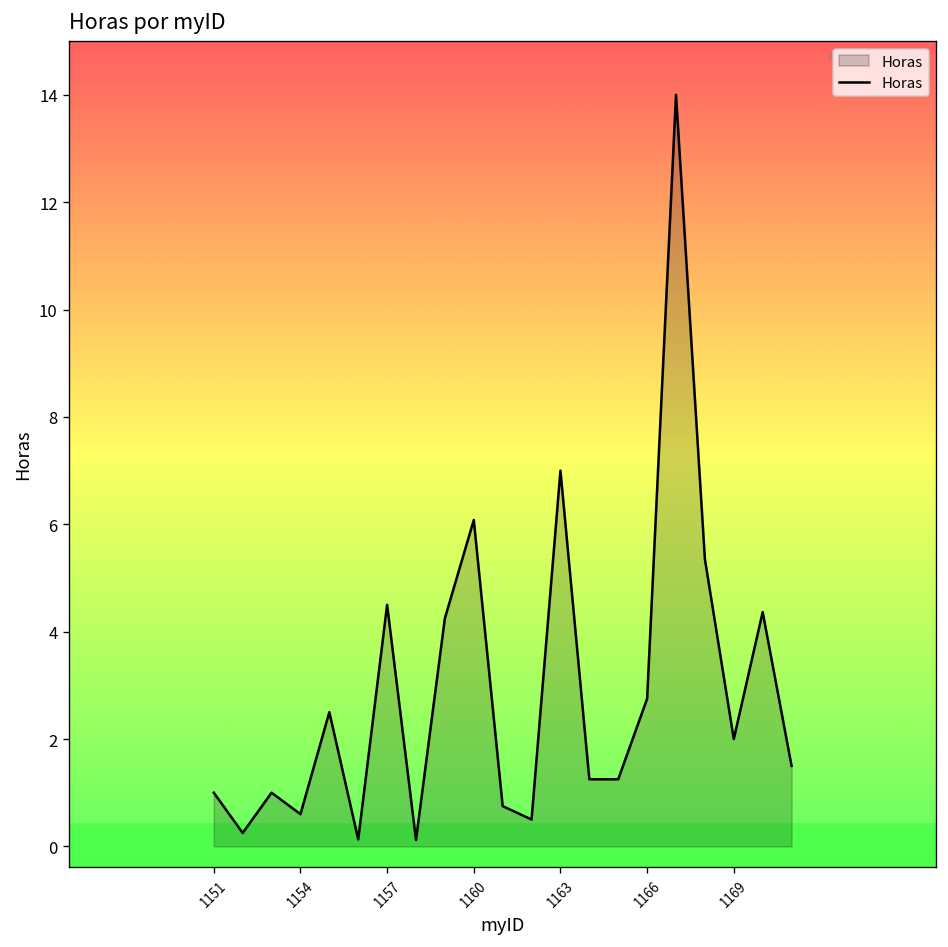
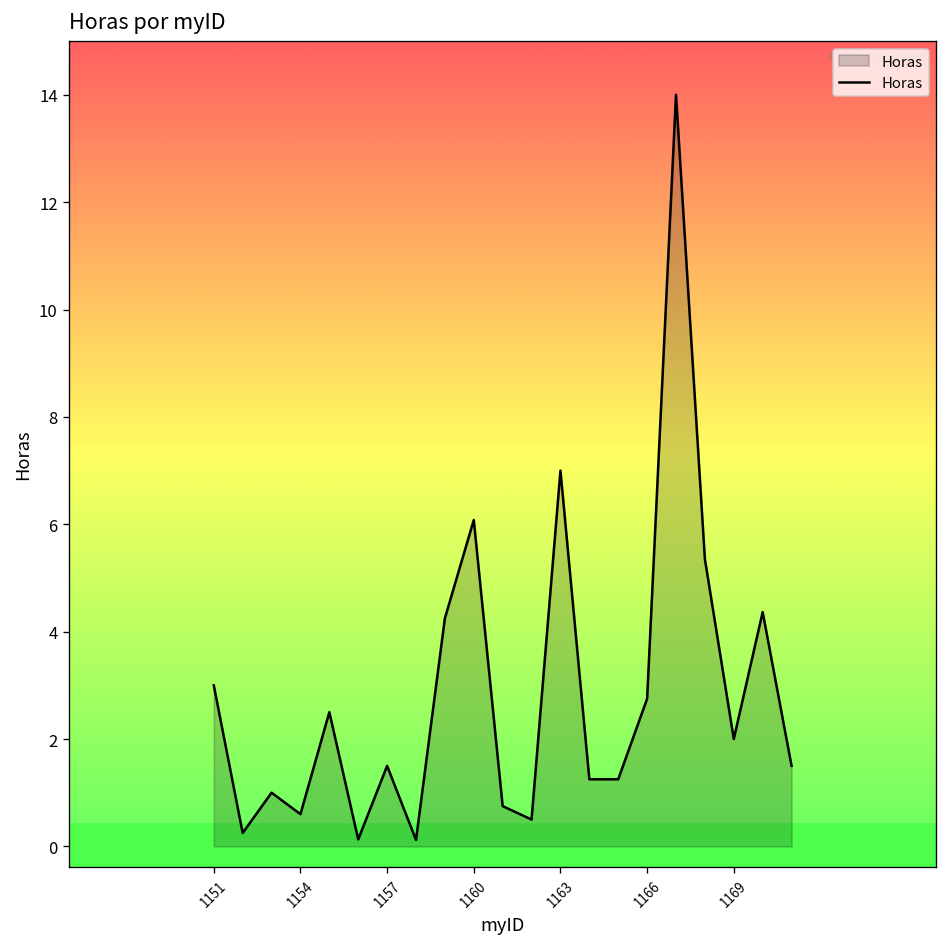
  {
-   "1151": 1,
+   "1151": 3,
    "1154": 0.6,
-   "1157": 4.5,
+   "1157": 1.5,
    "1160": 6.1,
    "1163": 7.0,
    "1166": 2.8,
    "1169": 2.0
  }
